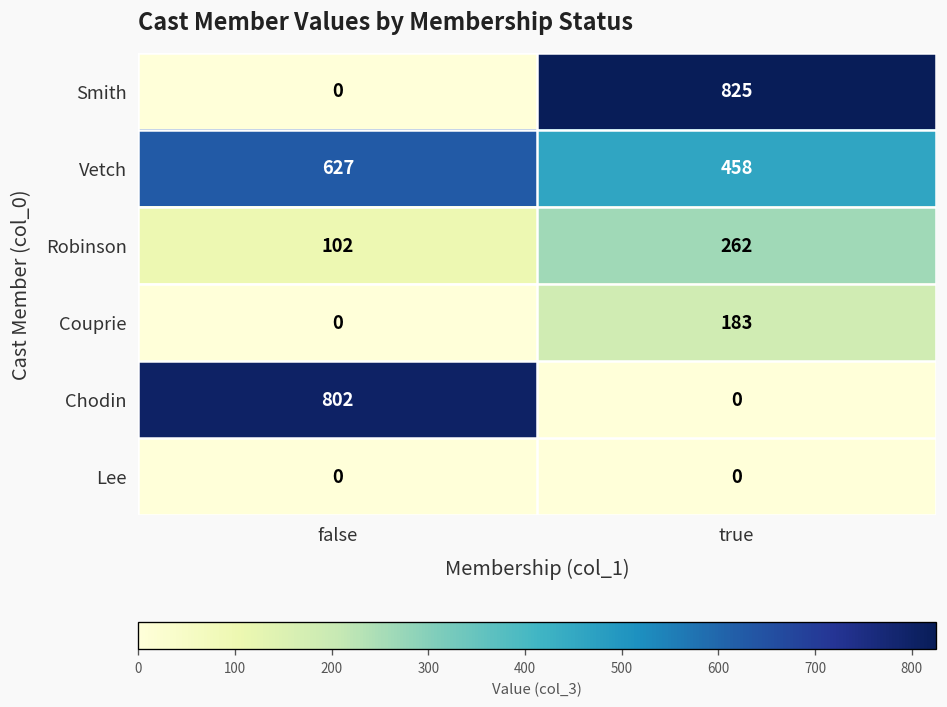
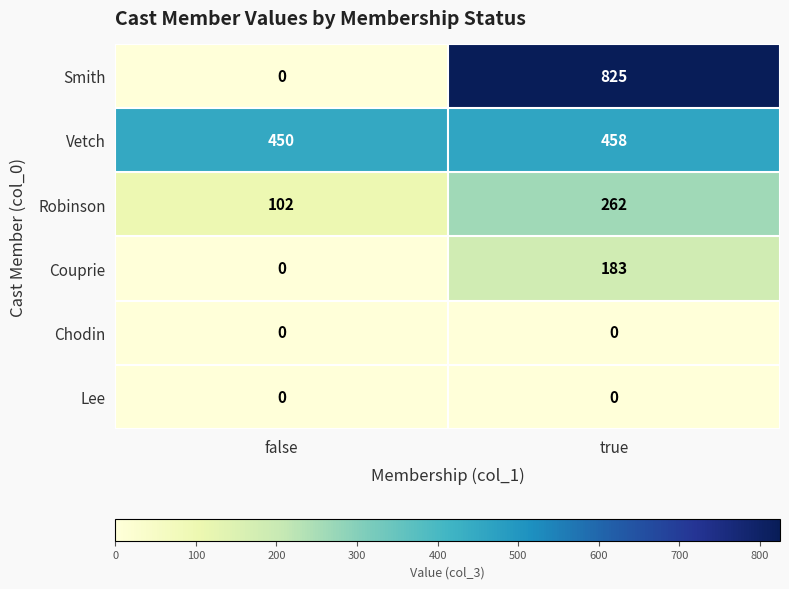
  {
    "Smith": {
      "false": 0,
      "true": 825
    },
    "Vetch": {
-     "false": 627,
+     "false": 450,
      "true": 458
    },
    "Robinson": {
      "false": 102,
      "true": 262
    },
    "Couprie": {
      "false": 0,
      "true": 183
    },
    "Chodin": {
-     "false": 802,
+     "false": 0,
      "true": 0
    },
    "Lee": {
      "false": 0,
      "true": 0
    }
  }
